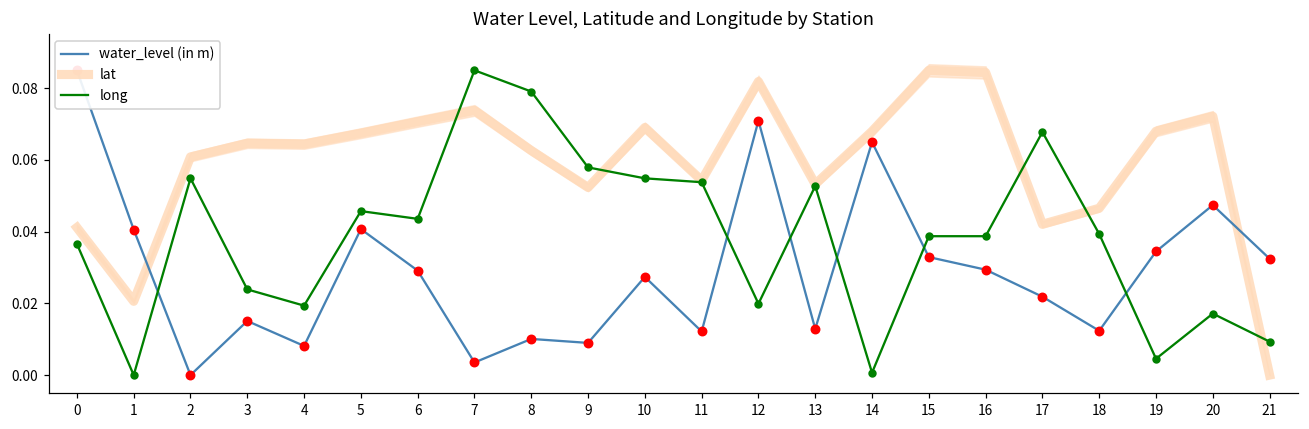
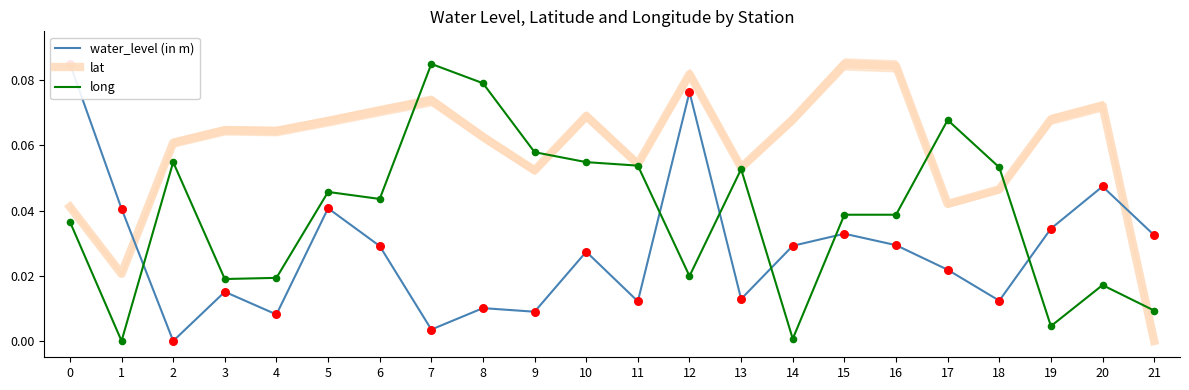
  {
    "water_level (in m)": {
      "1": 0.041,
      "2": 0.000,
      "3": 0.015,
      "4": 0.008,
      "5": 0.041,
      "6": 0.029,
      "7": 0.004,
      "8": 0.010,
      "9": 0.009,
      "10": 0.027,
      "11": 0.012,
-     "12": 0.071,
+     "12": 0.076,
      "13": 0.013,
-     "14": 0.065,
+     "14": 0.029,
      "15": 0.033,
      "16": 0.029,
      "17": 0.022,
      "18": 0.012,
      "19": 0.034,
      "20": 0.047,
      "21": 0.032
    },
    "long": {
      "0": 0.037,
      "1": 0.000,
      "2": 0.055,
-     "3": 0.024,
+     "3": 0.019,
      "4": 0.019,
      "5": 0.046,
      "6": 0.044,
      "7": 0.085,
      "8": 0.079,
      "9": 0.058,
      "10": 0.055,
      "12": 0.020,
      "14": 0.001,
      "15": 0.039,
      "16": 0.039,
      "17": 0.068,
-     "18": 0.039,
+     "18": 0.053,
      "19": 0.005,
      "20": 0.017,
      "21": 0.009
    }
  }
